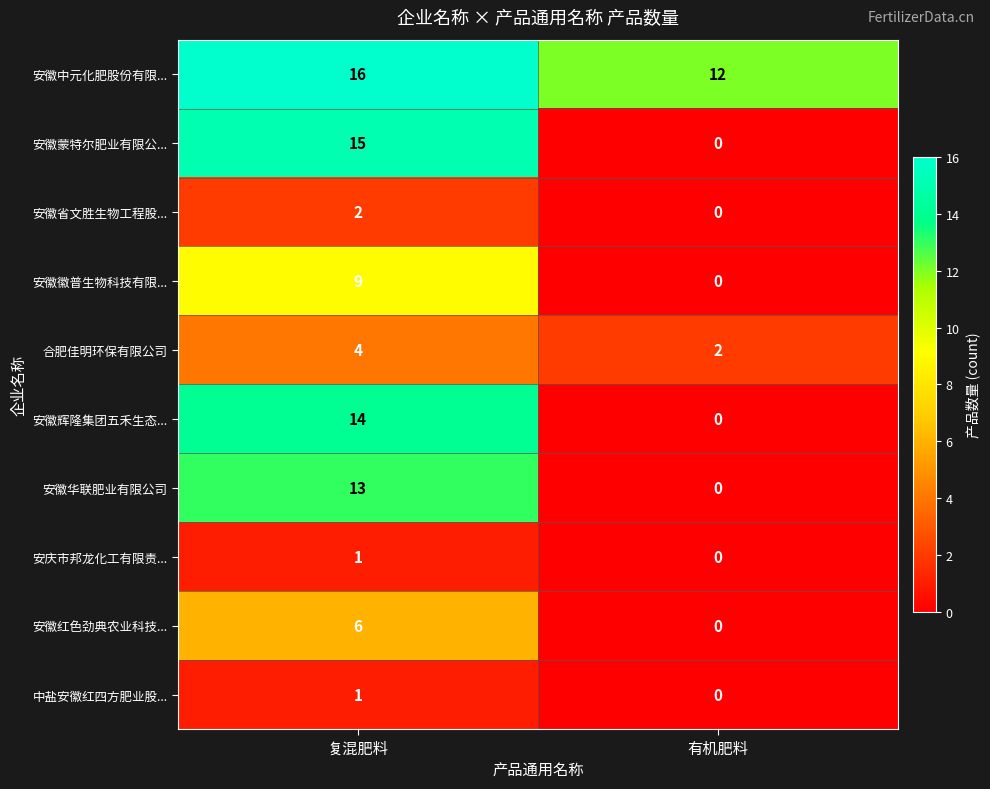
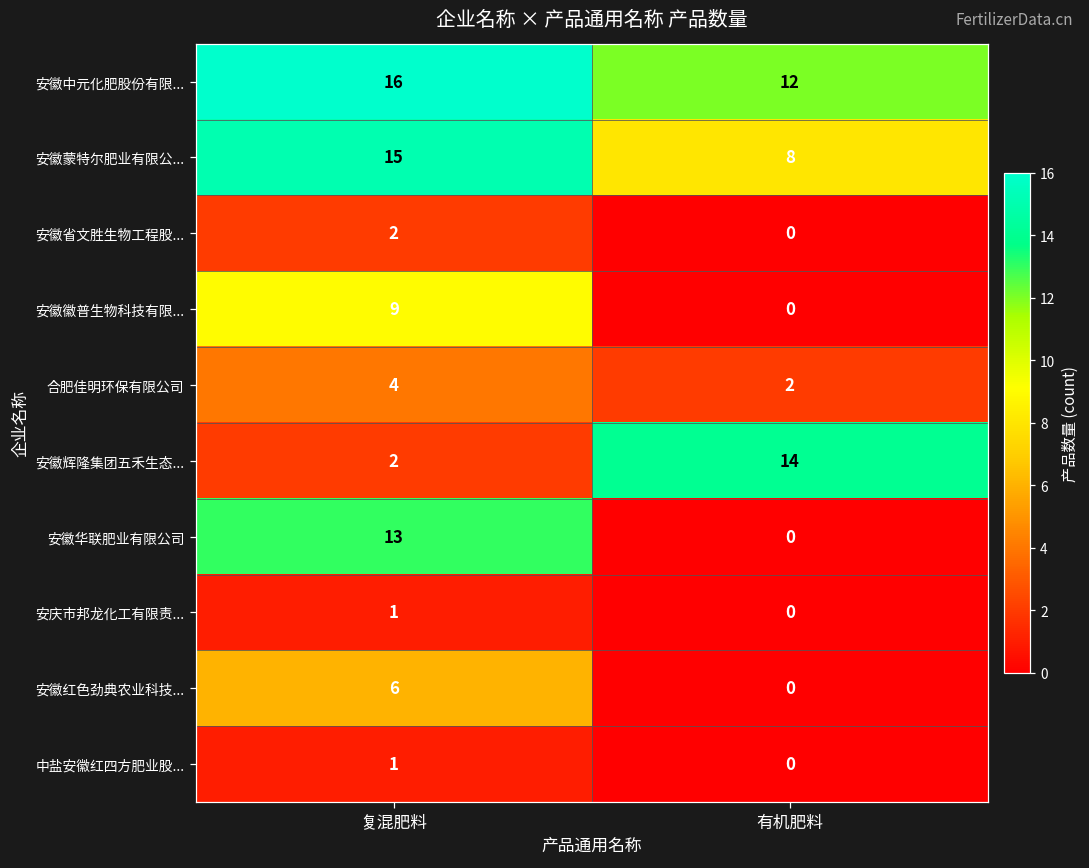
  {
    "安徽中元化肥股份有限...": {
      "复混肥料": 16,
      "有机肥料": 12
    },
    "安徽蒙特尔肥业有限公...": {
      "复混肥料": 15,
-     "有机肥料": 0
+     "有机肥料": 8
    },
    "安徽省文胜生物工程股...": {
      "复混肥料": 2,
      "有机肥料": 0
    },
    "安徽徽普生物科技有限...": {
      "复混肥料": 9,
      "有机肥料": 0
    },
    "合肥佳明环保有限公司": {
      "复混肥料": 4,
      "有机肥料": 2
    },
    "安徽辉隆集团五禾生态...": {
-     "复混肥料": 14,
-     "有机肥料": 0
+     "复混肥料": 2,
+     "有机肥料": 14
    },
    "安徽华联肥业有限公司": {
      "复混肥料": 13,
      "有机肥料": 0
    },
    "安庆市邦龙化工有限责...": {
      "复混肥料": 1,
      "有机肥料": 0
    },
    "安徽红色劲典农业科技...": {
      "复混肥料": 6,
      "有机肥料": 0
    },
    "中盐安徽红四方肥业股...": {
      "复混肥料": 1,
      "有机肥料": 0
    }
  }
